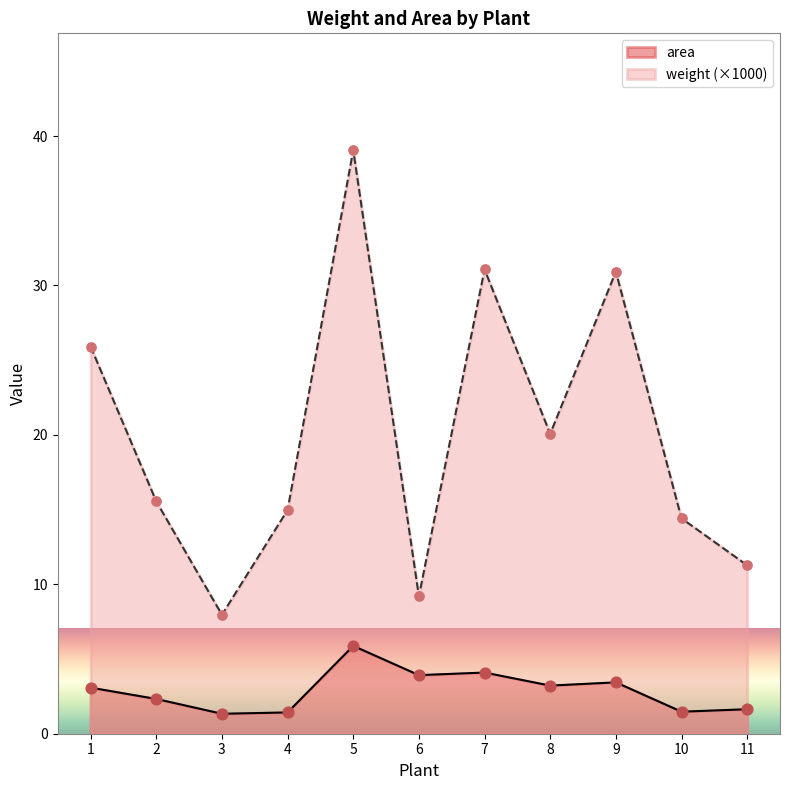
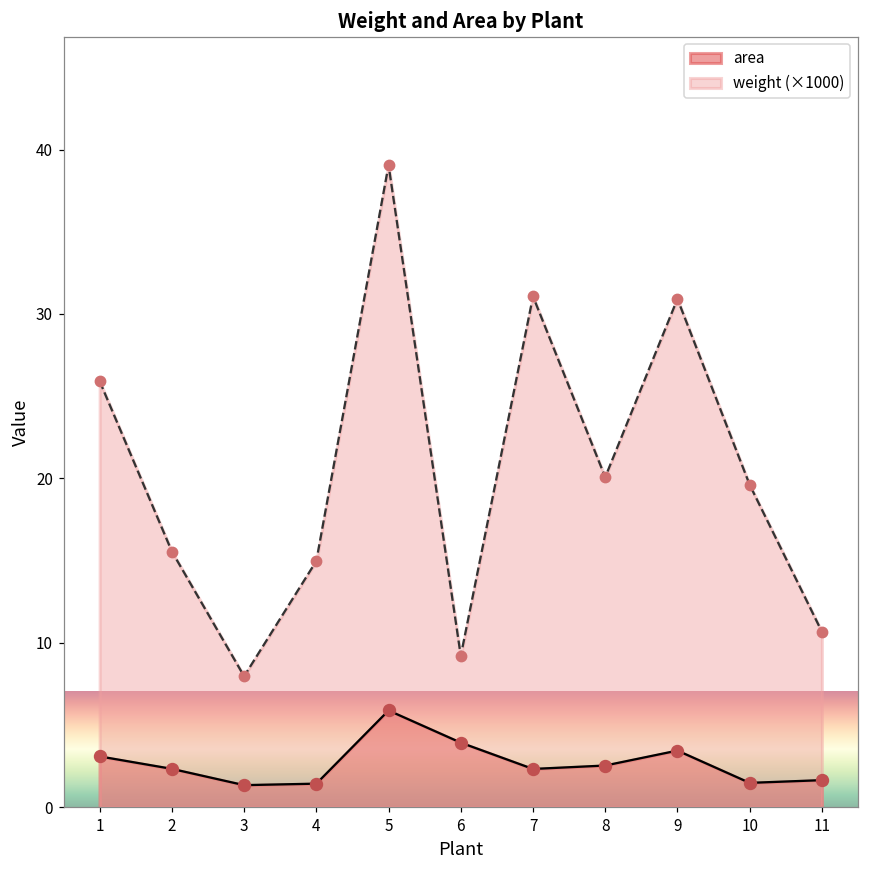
  {
    "area": {
      "1": 3.1,
      "2": 2.3,
      "3": 1.3,
      "4": 1.4,
      "5": 5.9,
      "6": 3.9,
-     "7": 4.1,
-     "8": 3.2,
+     "7": 2.3,
+     "8": 2.5,
      "9": 3.4,
      "10": 1.5,
      "11": 1.6
    },
    "weight (×1000)": {
      "1": 25.9,
      "2": 15.5,
      "3": 8.0,
      "4": 15.0,
      "5": 39.1,
      "6": 9.2,
      "7": 31.1,
      "8": 20.1,
      "9": 30.9,
-     "10": 14.4,
-     "11": 11.3
+     "10": 19.6,
+     "11": 10.7
    }
  }
